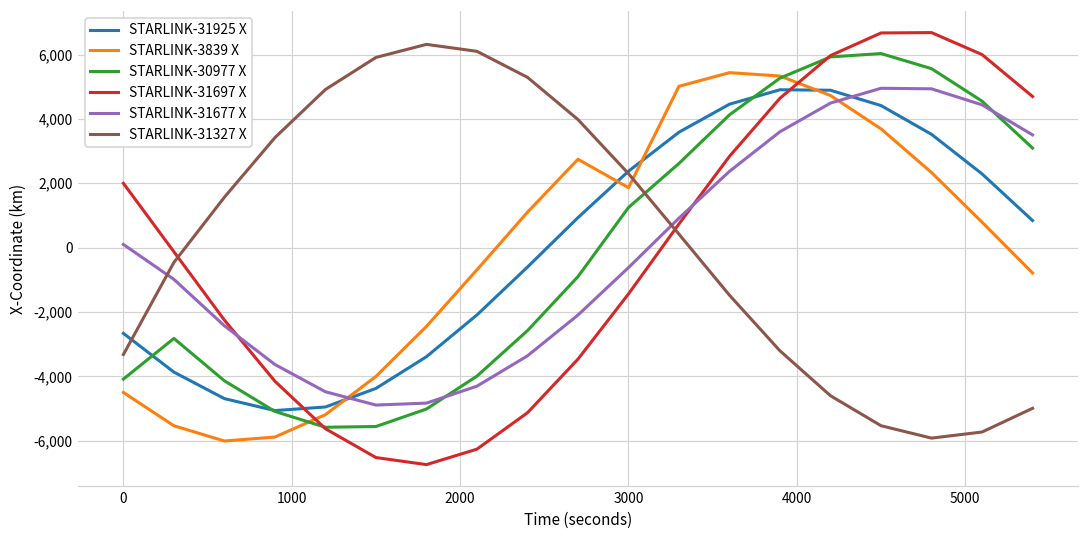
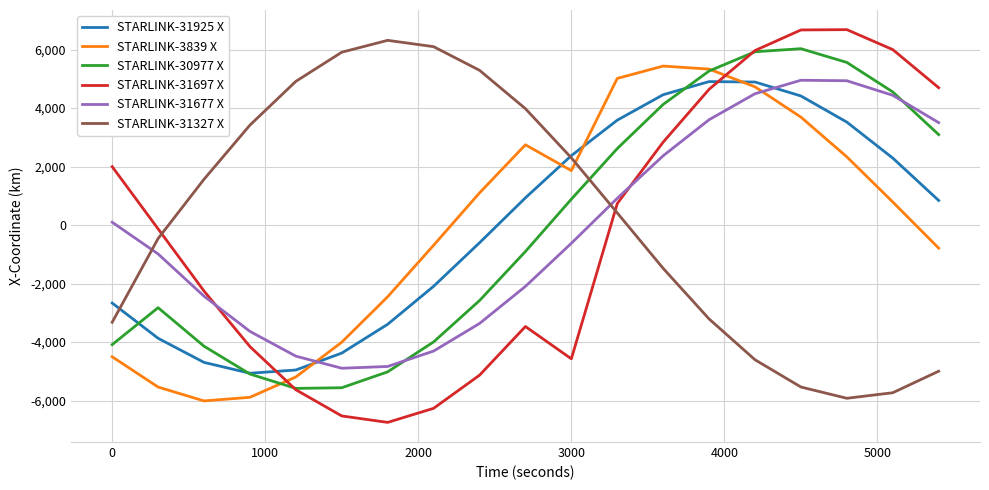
  {
    "STARLINK-31925 X": {
      "0": "-2,700"
    },
    "STARLINK-3839 X": {
      "0": "-4,500",
      "3000": "1,900"
    },
    "STARLINK-30977 X": {
      "0": "-4,100",
-     "3000": "1,200"
+     "3000": "900"
    },
    "STARLINK-31697 X": {
      "0": "2,000",
-     "3000": "-1,400"
+     "3000": "-4,600"
    },
    "STARLINK-31677 X": {
      "0": "100",
      "3000": "-600"
    },
    "STARLINK-31327 X": {
      "0": "-3,300"
    }
  }
